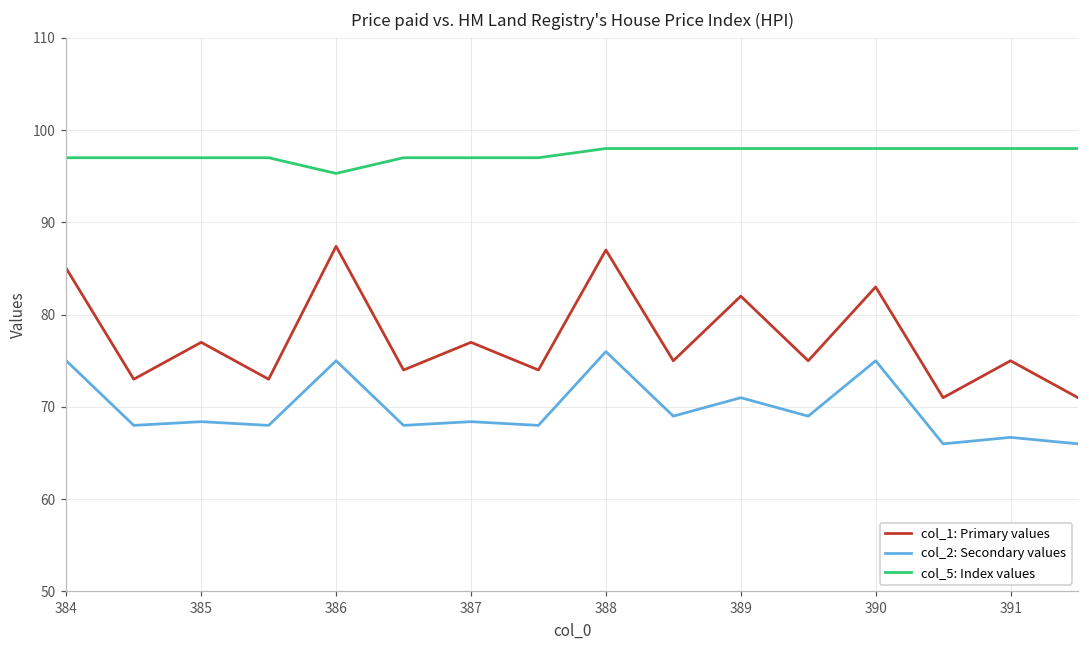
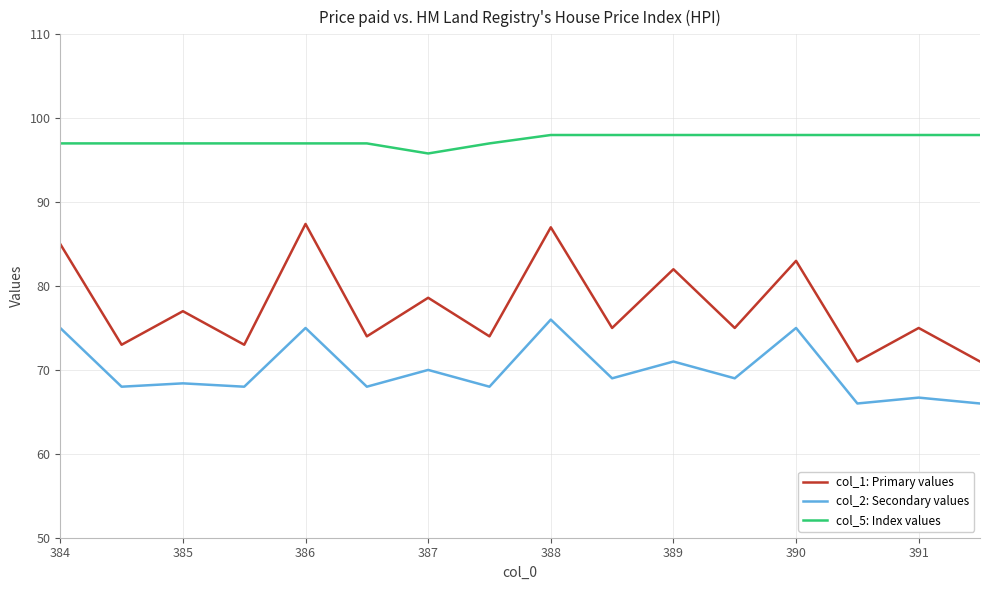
  {
    "col_1: Primary values": {
      "384": 85,
      "385": 77,
      "386": 87,
-     "387": 77,
+     "387": 79,
      "388": 87,
      "389": 82,
      "390": 83,
      "391": 75
    },
    "col_2: Secondary values": {
      "384": 75,
      "385": 68,
      "386": 75,
-     "387": 68,
+     "387": 70,
      "388": 76,
      "389": 71,
      "390": 75,
      "391": 67
    },
    "col_5: Index values": {
      "384": 97,
      "385": 97,
-     "386": 95,
-     "387": 97,
+     "386": 97,
+     "387": 96,
      "388": 98,
      "389": 98,
      "390": 98,
      "391": 98
    }
  }
